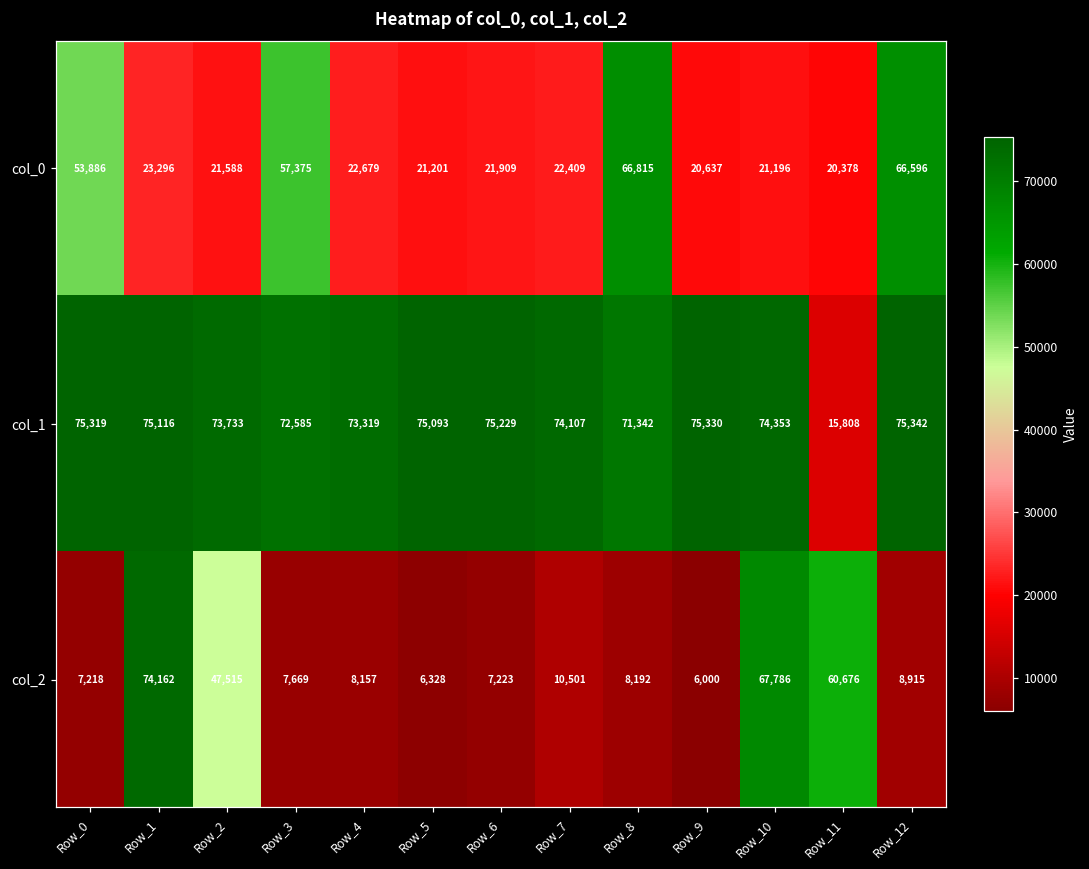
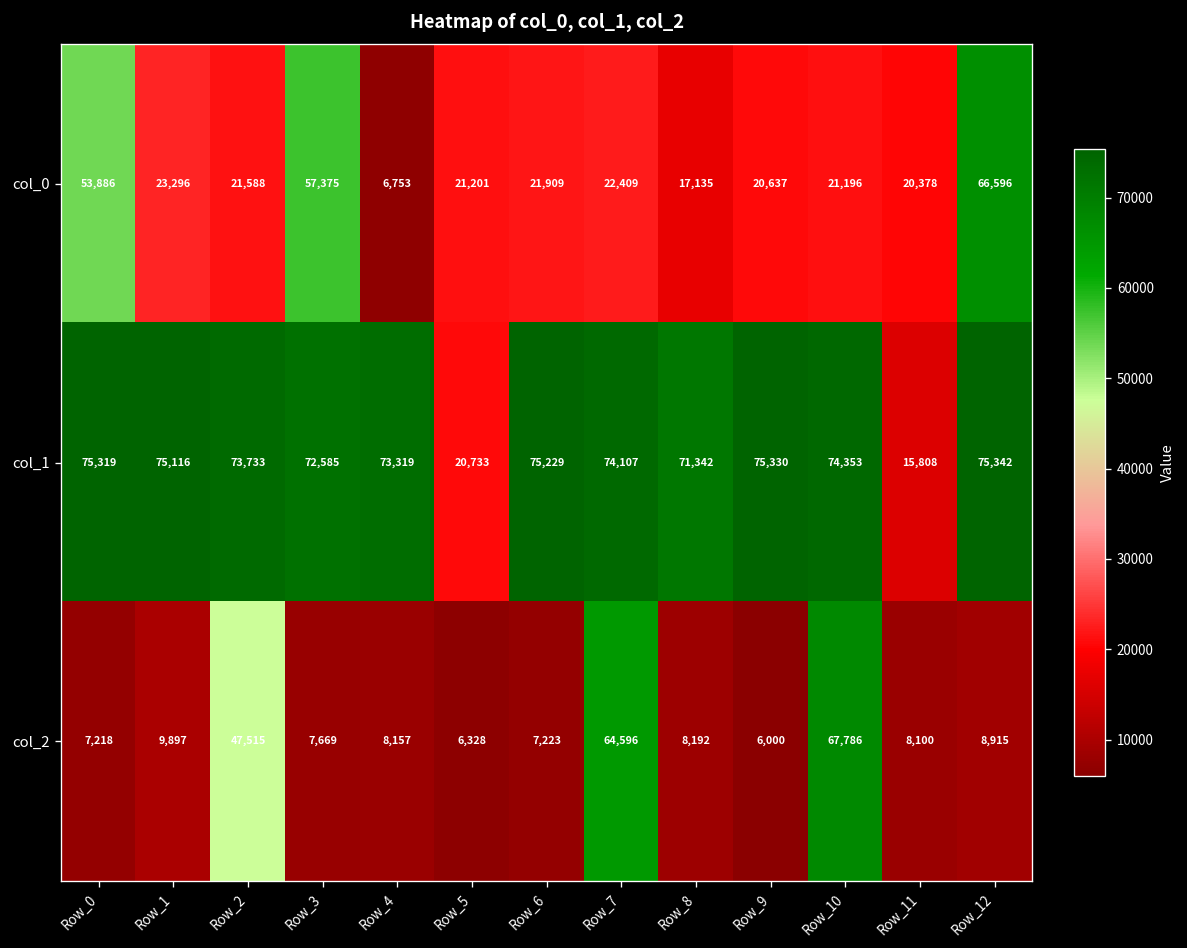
  {
    "col_0": {
      "Row_0": "53,886",
      "Row_1": "23,296",
      "Row_2": "21,588",
      "Row_3": "57,375",
-     "Row_4": "22,679",
+     "Row_4": "6,753",
      "Row_5": "21,201",
      "Row_6": "21,909",
      "Row_7": "22,409",
-     "Row_8": "66,815",
+     "Row_8": "17,135",
      "Row_9": "20,637",
      "Row_10": "21,196",
      "Row_11": "20,378",
      "Row_12": "66,596"
    },
    "col_1": {
      "Row_0": "75,319",
      "Row_1": "75,116",
      "Row_2": "73,733",
      "Row_3": "72,585",
      "Row_4": "73,319",
-     "Row_5": "75,093",
+     "Row_5": "20,733",
      "Row_6": "75,229",
      "Row_7": "74,107",
      "Row_8": "71,342",
      "Row_9": "75,330",
      "Row_10": "74,353",
      "Row_11": "15,808",
      "Row_12": "75,342"
    },
    "col_2": {
      "Row_0": "7,218",
-     "Row_1": "74,162",
+     "Row_1": "9,897",
      "Row_2": "47,515",
      "Row_3": "7,669",
      "Row_4": "8,157",
      "Row_5": "6,328",
      "Row_6": "7,223",
-     "Row_7": "10,501",
+     "Row_7": "64,596",
      "Row_8": "8,192",
      "Row_9": "6,000",
      "Row_10": "67,786",
-     "Row_11": "60,676",
+     "Row_11": "8,100",
      "Row_12": "8,915"
    }
  }
